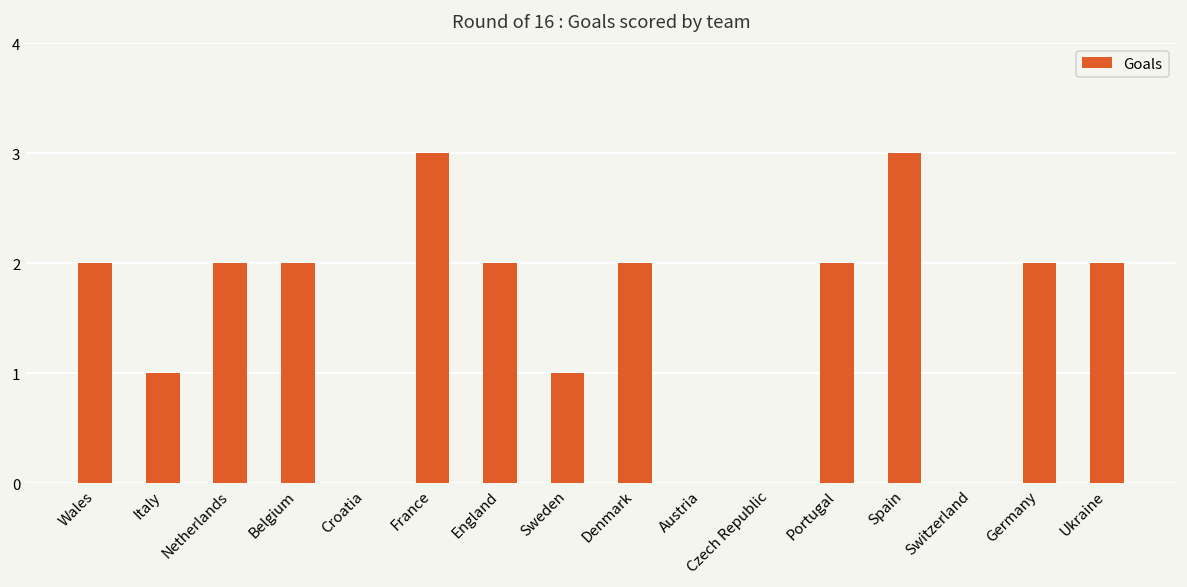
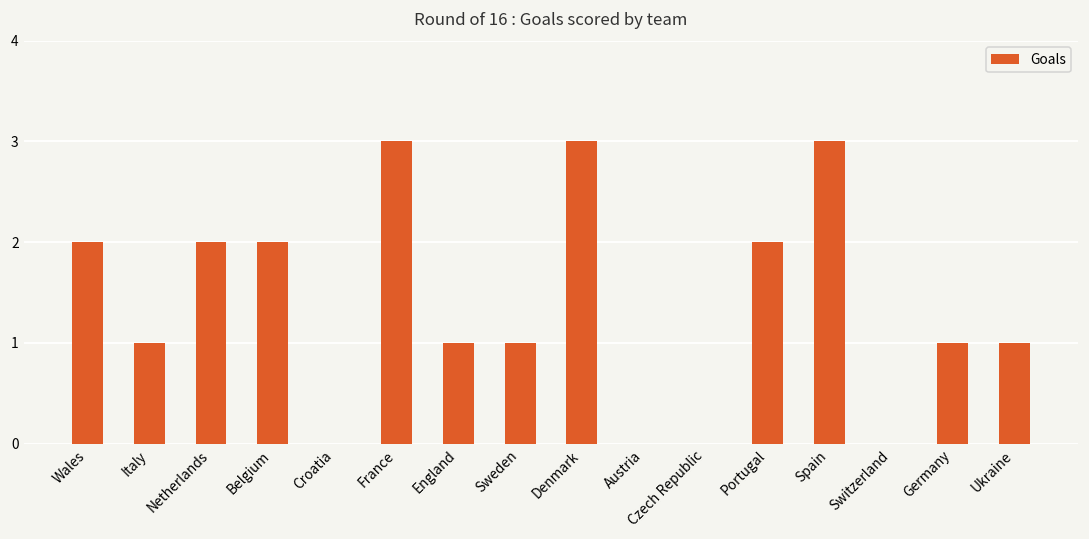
  {
    "Wales": 2,
    "Italy": 1,
    "Netherlands": 2,
    "Belgium": 2,
    "Croatia": 0,
    "France": 3,
-   "England": 2,
+   "England": 1,
    "Sweden": 1,
-   "Denmark": 2,
+   "Denmark": 3,
    "Austria": 0,
    "Czech Republic": 0,
    "Portugal": 2,
    "Spain": 3,
    "Switzerland": 0,
-   "Germany": 2,
-   "Ukraine": 2
+   "Germany": 1,
+   "Ukraine": 1
  }
